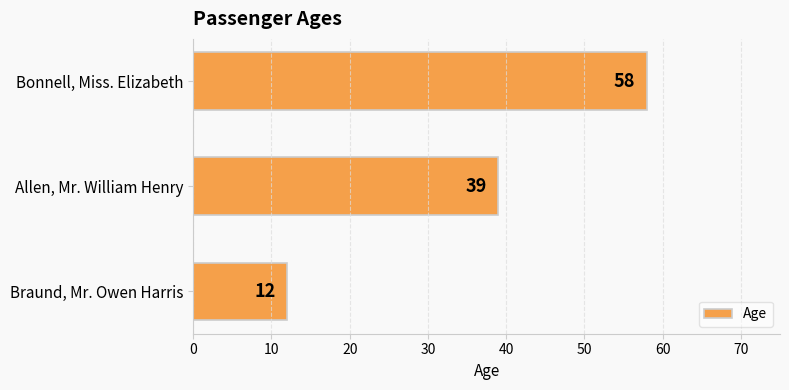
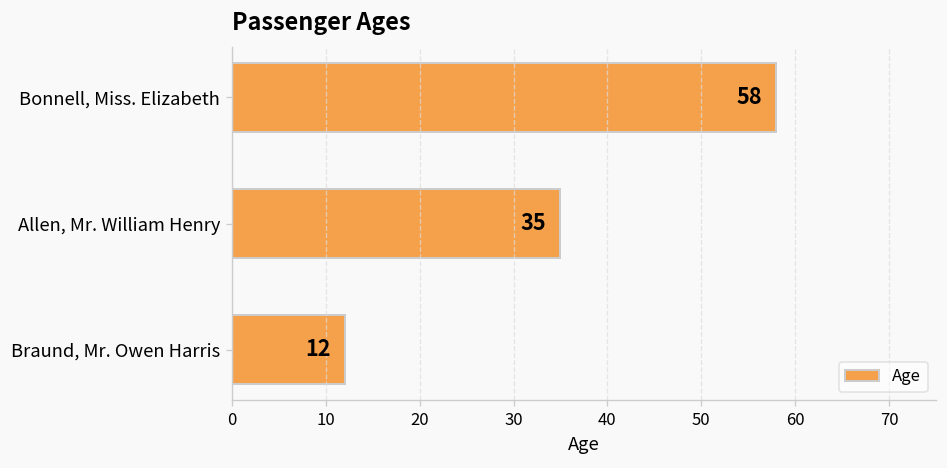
  {
    "Bonnell, Miss. Elizabeth": 58,
-   "Allen, Mr. William Henry": 39,
+   "Allen, Mr. William Henry": 35,
    "Braund, Mr. Owen Harris": 12
  }
